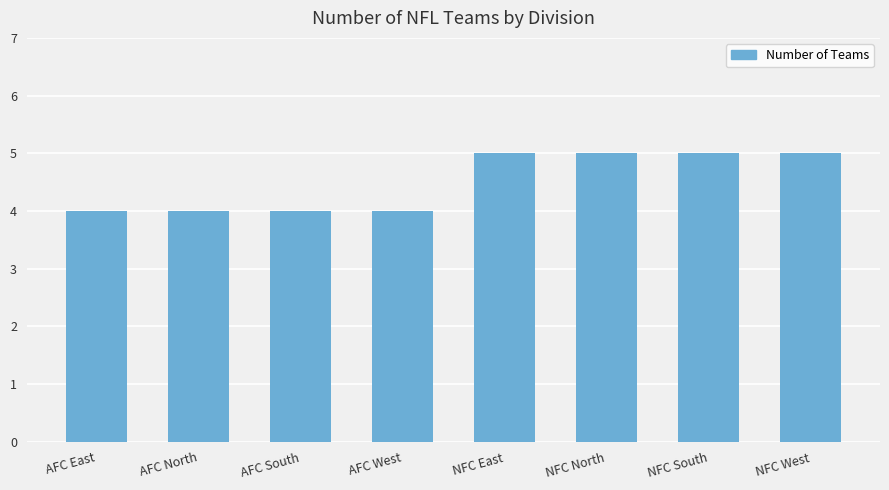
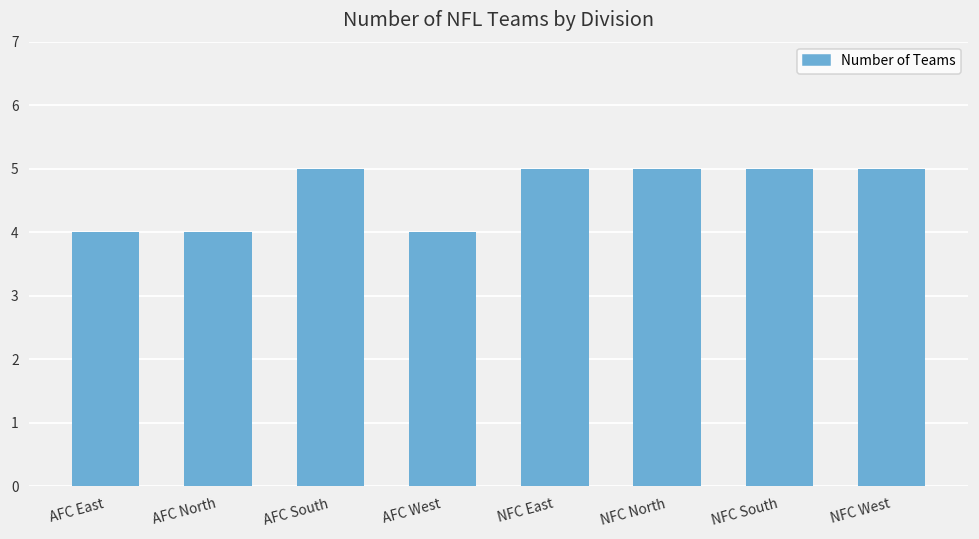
  {
    "AFC East": 4,
    "AFC North": 4,
-   "AFC South": 4,
+   "AFC South": 5,
    "AFC West": 4,
    "NFC East": 5,
    "NFC North": 5,
    "NFC South": 5,
    "NFC West": 5
  }
